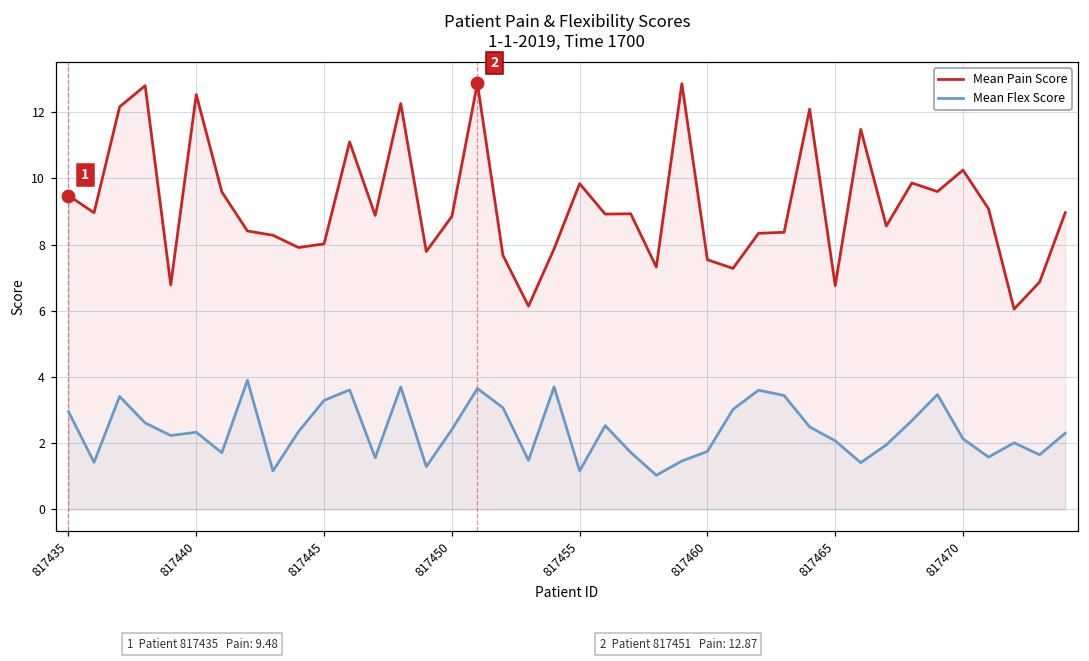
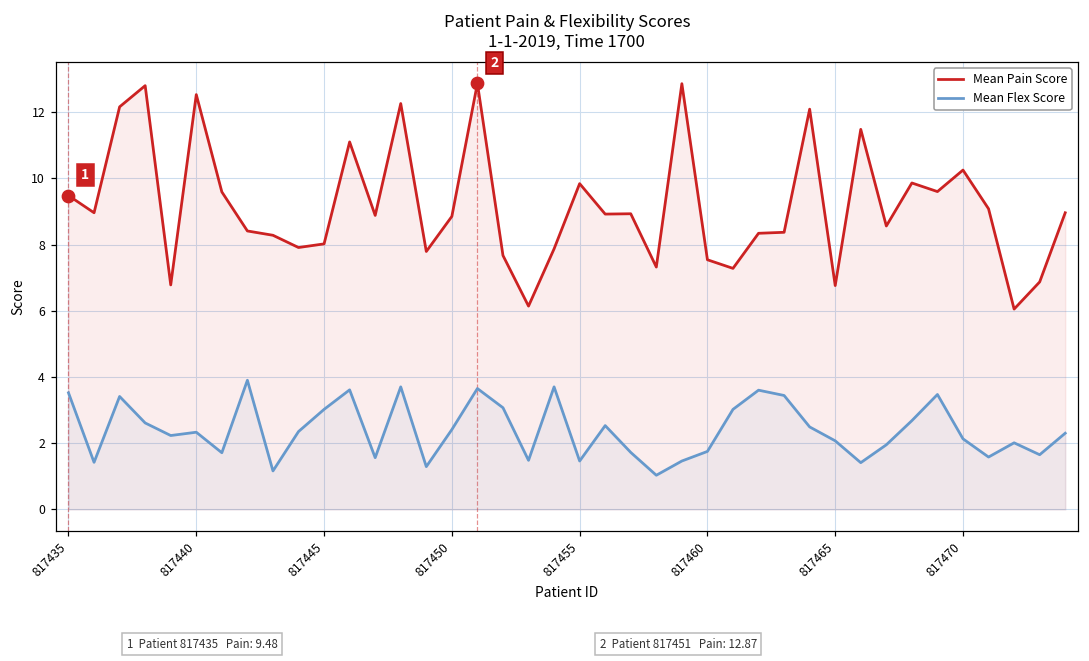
  {
    "Mean Flex Score": {
-     "817435": 3.0,
+     "817435": 3.5,
      "817440": 2.3,
-     "817445": 3.3,
+     "817445": 3.0,
      "817450": 2.4,
-     "817455": 1.2,
+     "817455": 1.5,
      "817460": 1.8,
      "817465": 2.1,
      "817470": 2.1
    }
  }
